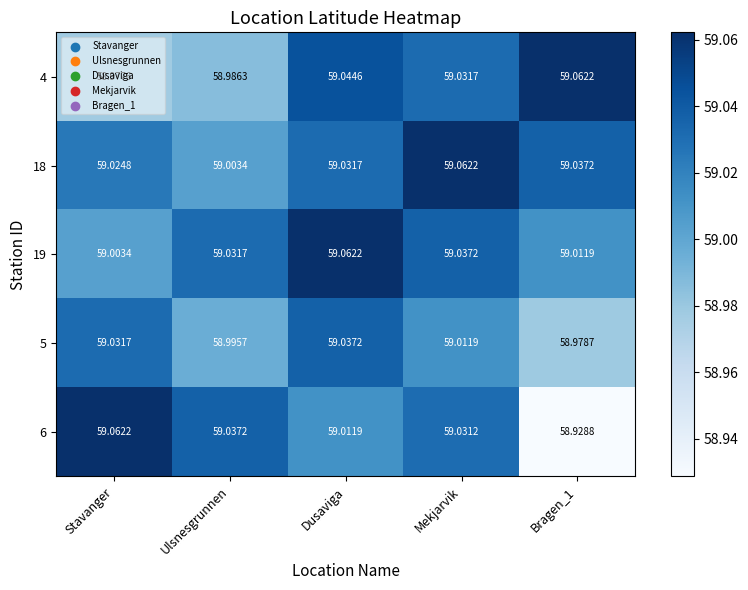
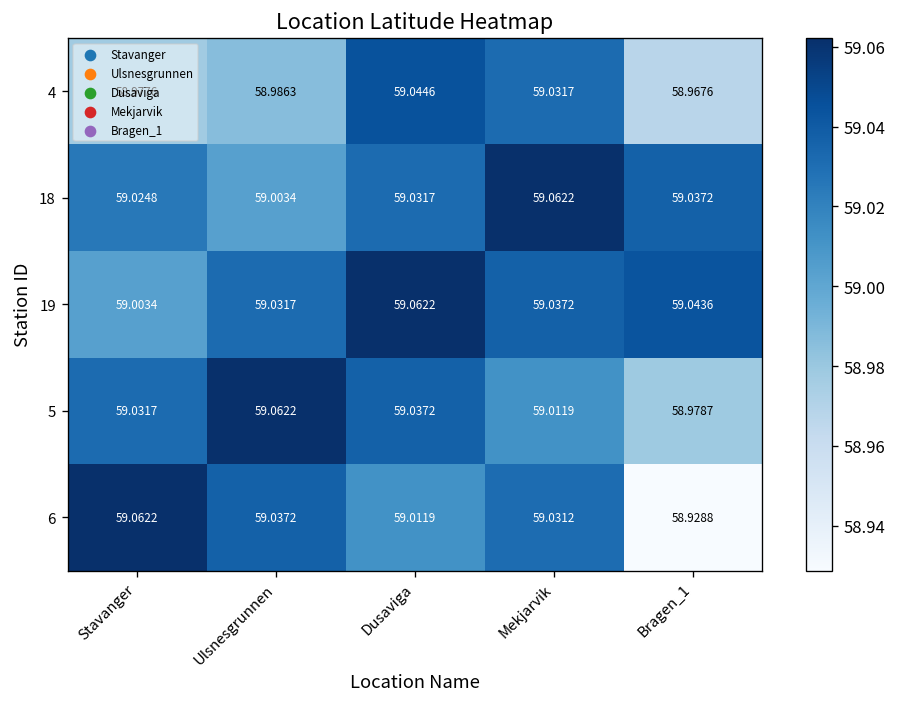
  {
    "4": {
      "Ulsnesgrunnen": 58.9863,
      "Dusaviga": 59.0446,
      "Mekjarvik": 59.0317,
-     "Bragen_1": 59.0622
+     "Bragen_1": 58.9676
    },
    "18": {
      "Stavanger": 59.0248,
      "Ulsnesgrunnen": 59.0034,
      "Dusaviga": 59.0317,
      "Mekjarvik": 59.0622,
      "Bragen_1": 59.0372
    },
    "19": {
      "Stavanger": 59.0034,
      "Ulsnesgrunnen": 59.0317,
      "Dusaviga": 59.0622,
      "Mekjarvik": 59.0372,
-     "Bragen_1": 59.0119
+     "Bragen_1": 59.0436
    },
    "5": {
      "Stavanger": 59.0317,
-     "Ulsnesgrunnen": 58.9957,
+     "Ulsnesgrunnen": 59.0622,
      "Dusaviga": 59.0372,
      "Mekjarvik": 59.0119,
      "Bragen_1": 58.9787
    },
    "6": {
      "Stavanger": 59.0622,
      "Ulsnesgrunnen": 59.0372,
      "Dusaviga": 59.0119,
      "Mekjarvik": 59.0312,
      "Bragen_1": 58.9288
    }
  }
